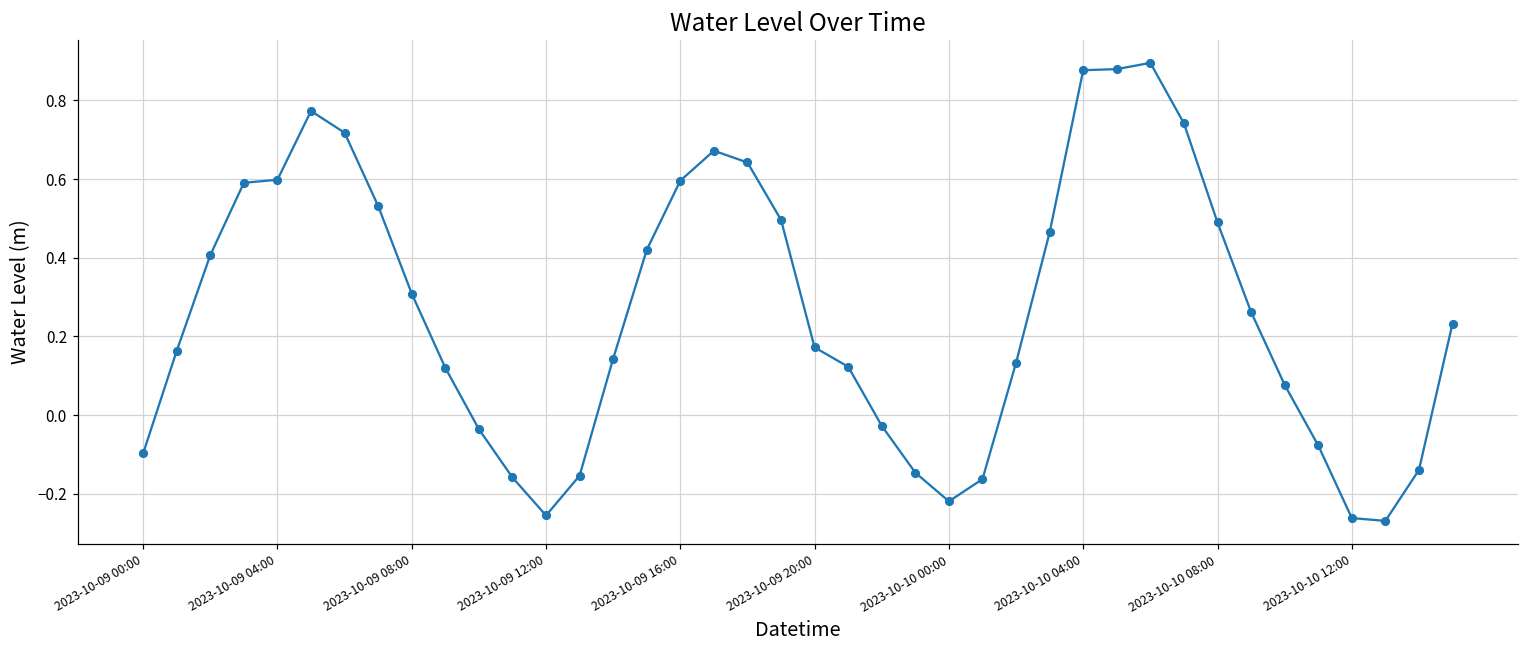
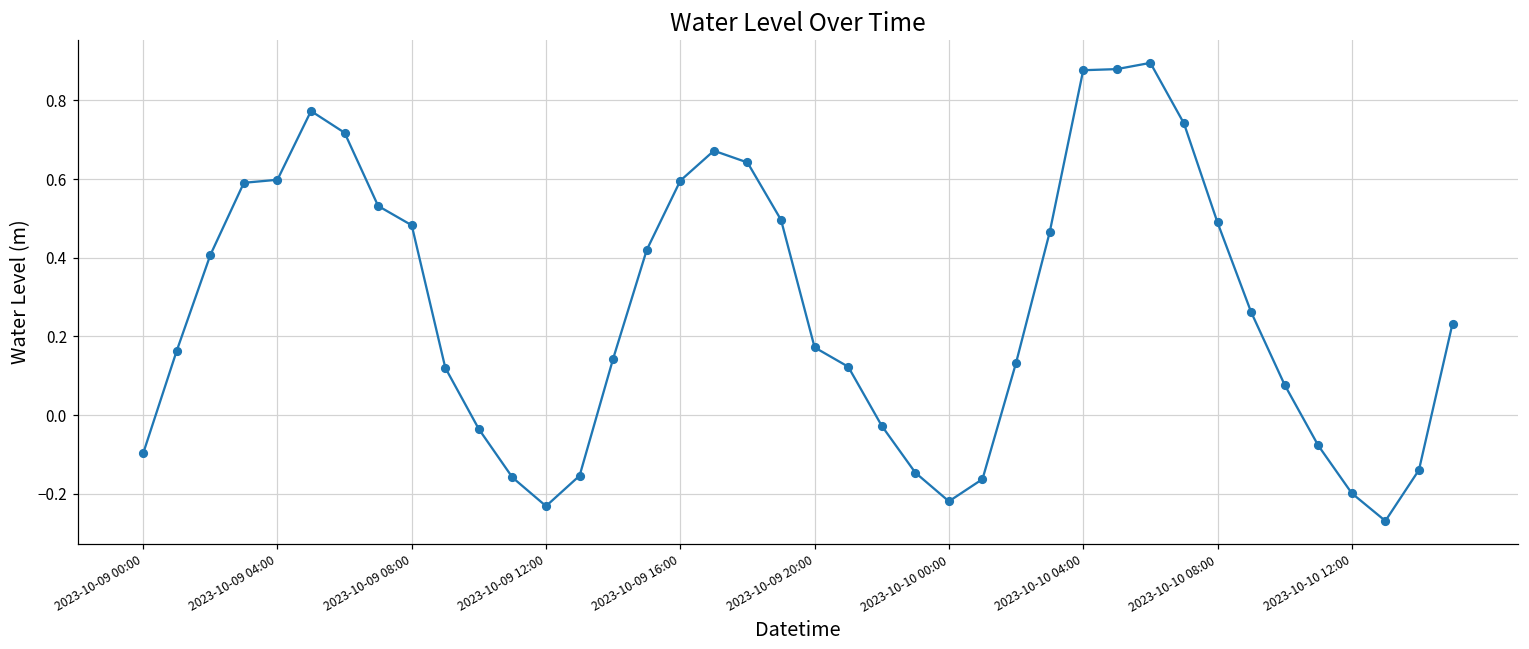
  {
    "2023-10-09 00:00": -0.10,
    "2023-10-09 04:00": 0.60,
-   "2023-10-09 08:00": 0.31,
-   "2023-10-09 12:00": -0.26,
+   "2023-10-09 08:00": 0.48,
+   "2023-10-09 12:00": -0.23,
    "2023-10-09 16:00": 0.60,
    "2023-10-09 20:00": 0.17,
    "2023-10-10 00:00": -0.22,
    "2023-10-10 04:00": 0.88,
    "2023-10-10 08:00": 0.49,
-   "2023-10-10 12:00": -0.26
+   "2023-10-10 12:00": -0.20
  }
